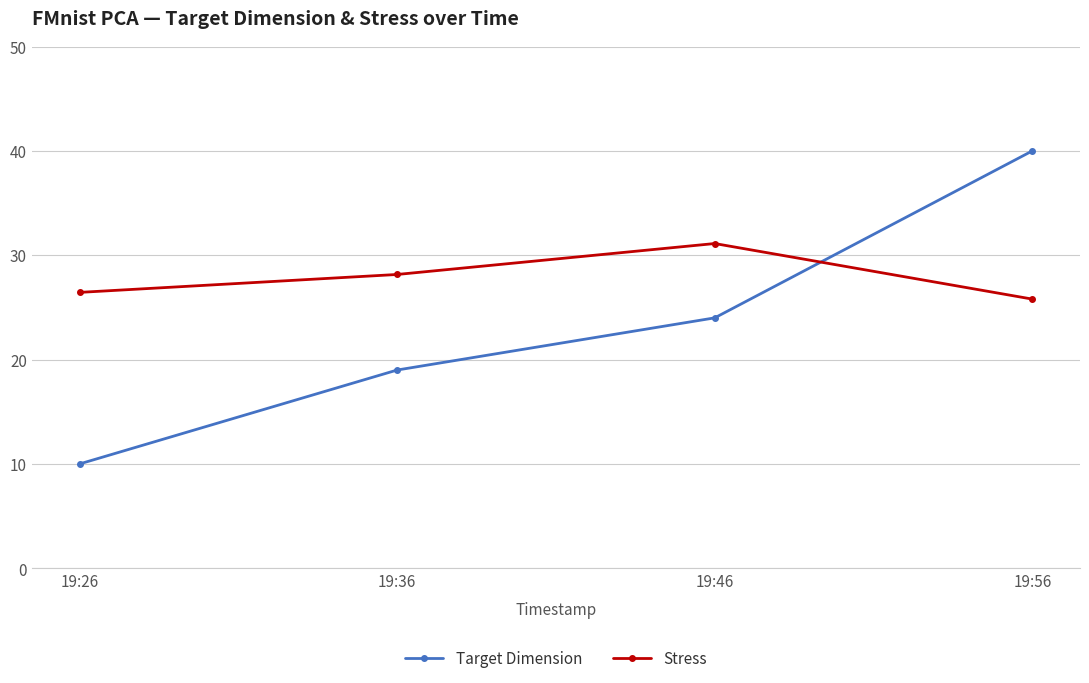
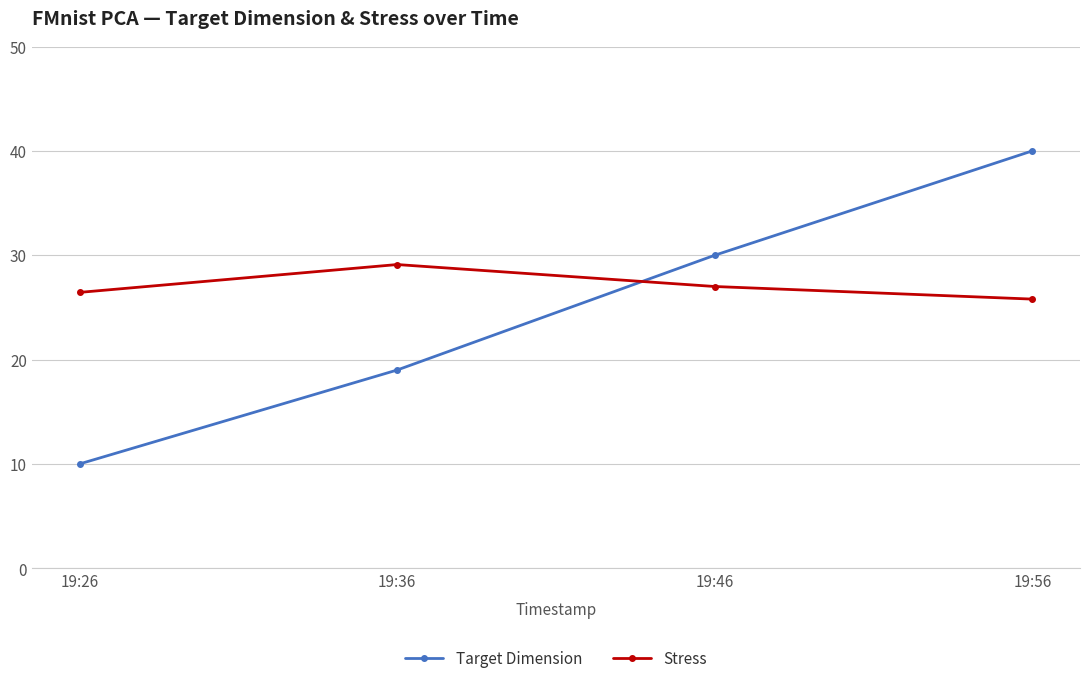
  {
    "Target Dimension": {
      "19:26": 10,
      "19:36": 19,
-     "19:46": 24,
+     "19:46": 30,
      "19:56": 40
    },
    "Stress": {
      "19:26": 26.4,
-     "19:36": 28.2,
-     "19:46": 31.1,
+     "19:36": 29.1,
+     "19:46": 27.0,
      "19:56": 25.8
    }
  }
